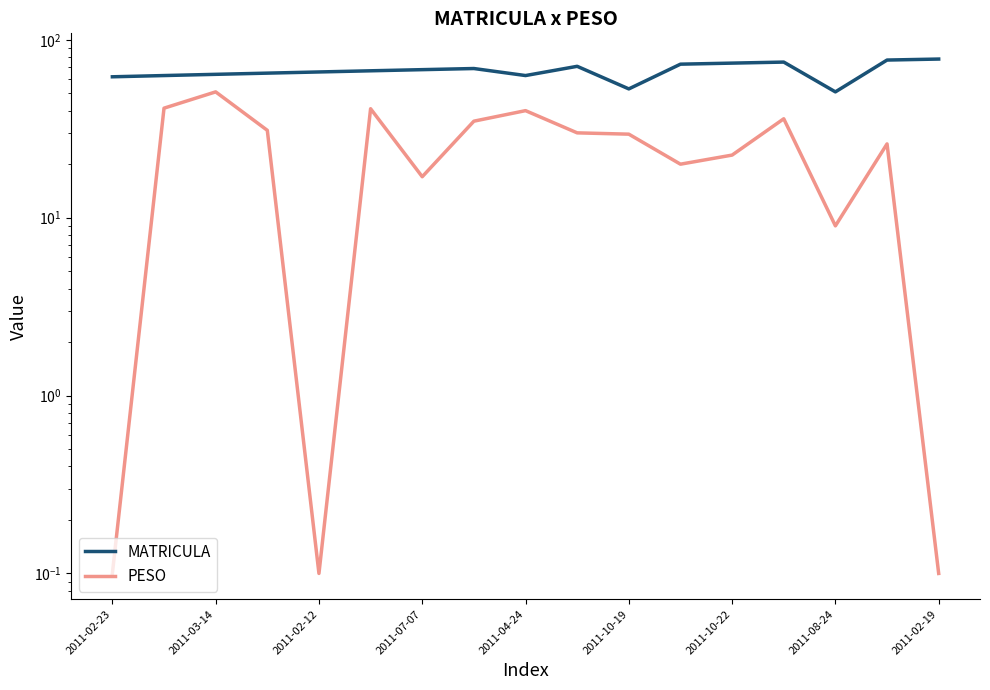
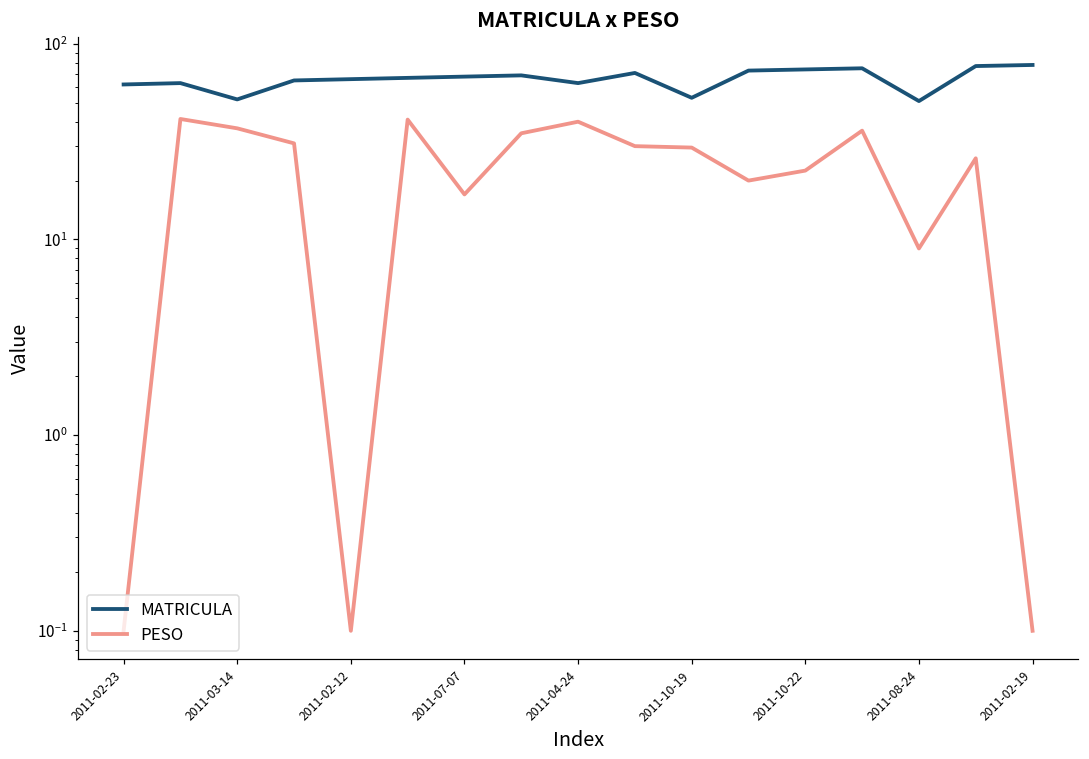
  {
    "MATRICULA": {
      "2011-02-23": 62,
-     "2011-03-14": 64,
+     "2011-03-14": 52,
      "2011-02-12": 66,
      "2011-07-07": 68,
      "2011-04-24": 63,
      "2011-10-19": 53,
      "2011-10-22": 74,
      "2011-08-24": 51,
      "2011-02-19": 80
    },
    "PESO": {
-     "2011-03-14": 51,
+     "2011-03-14": 37,
      "2011-02-12": 0.10,
      "2011-07-07": 17,
      "2011-04-24": 40,
      "2011-10-19": 30,
      "2011-10-22": 23,
      "2011-08-24": 9,
      "2011-02-19": 0.10
    }
  }
